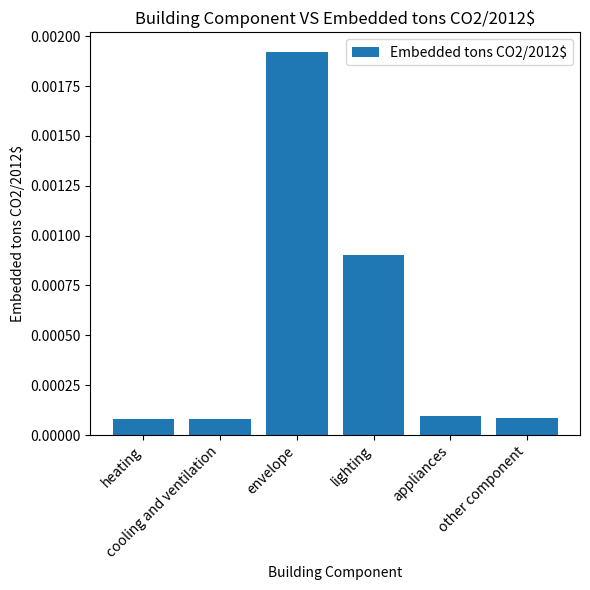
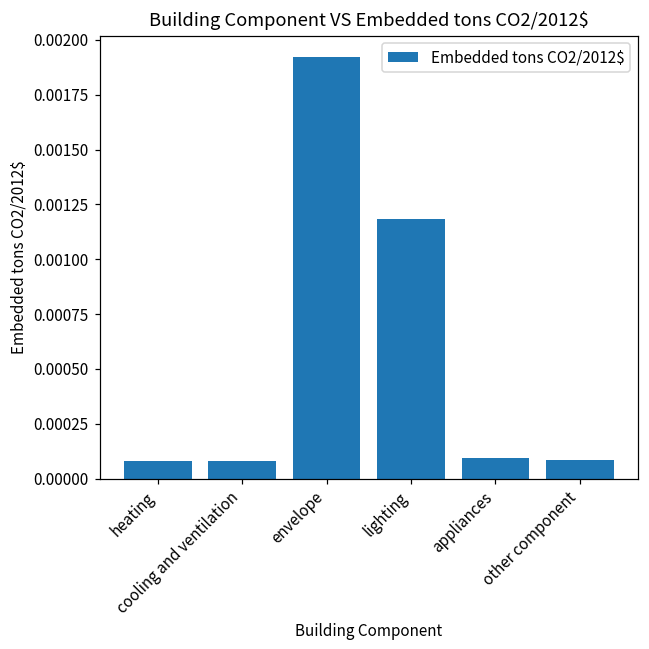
  {
    "heating": 0.00008,
    "cooling and ventilation": 0.00008,
    "envelope": 0.00192,
-   "lighting": 0.00090,
+   "lighting": 0.00118,
    "appliances": 0.00009,
    "other component": 0.00009
  }
